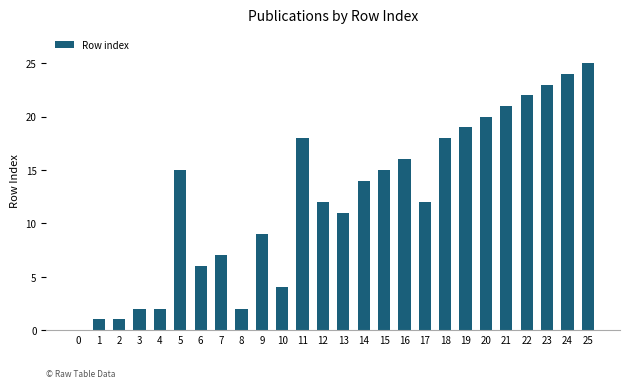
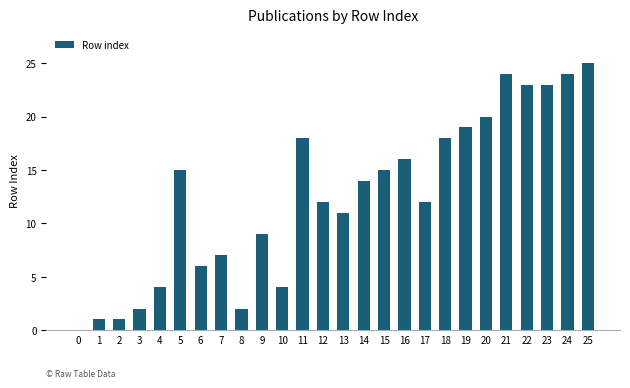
  {
    "0": 0,
    "1": 1,
    "2": 1,
    "3": 2,
-   "4": 2,
+   "4": 4,
    "5": 15,
    "6": 6,
    "7": 7,
    "8": 2,
    "9": 9,
    "10": 4,
    "11": 18,
    "12": 12,
    "13": 11,
    "14": 14,
    "15": 15,
    "16": 16,
    "17": 12,
    "18": 18,
    "19": 19,
    "20": 20,
-   "21": 21,
-   "22": 22,
+   "21": 24,
+   "22": 23,
    "23": 23,
    "24": 24,
    "25": 25
  }
